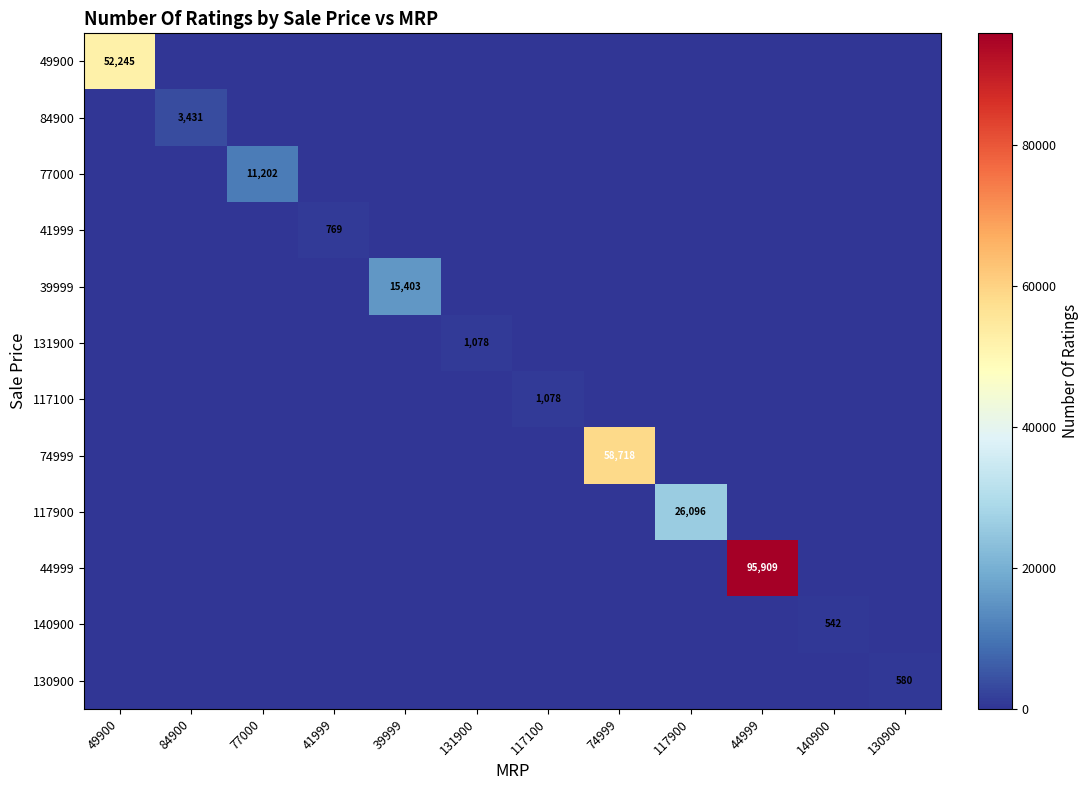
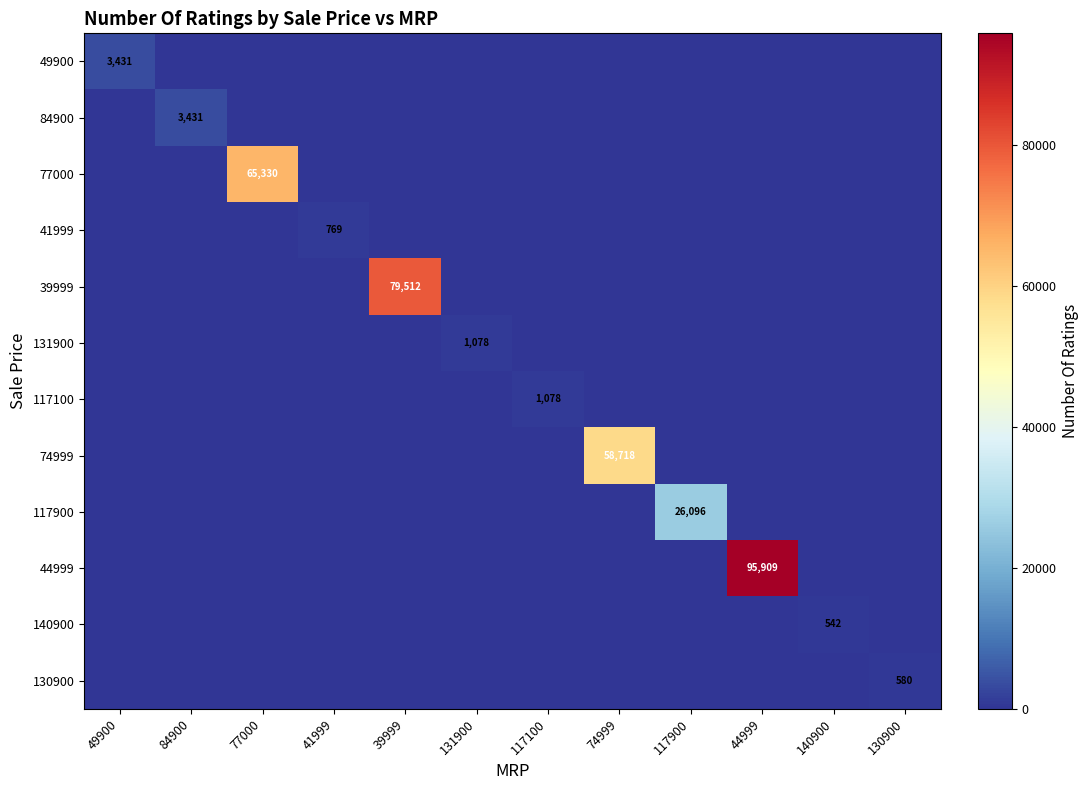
  {
    "49900": {
-     "49900": "52,245"
+     "49900": "3,431"
    },
    "84900": {
      "84900": "3,431"
    },
    "77000": {
-     "77000": "11,202"
+     "77000": "65,330"
    },
    "41999": {
      "41999": "769"
    },
    "39999": {
-     "39999": "15,403"
+     "39999": "79,512"
    },
    "131900": {
      "131900": "1,078"
    },
    "117100": {
      "117100": "1,078"
    },
    "74999": {
      "74999": "58,718"
    },
    "117900": {
      "117900": "26,096"
    },
    "44999": {
      "44999": "95,909"
    },
    "140900": {
      "140900": "542"
    },
    "130900": {
      "130900": "580"
    }
  }
